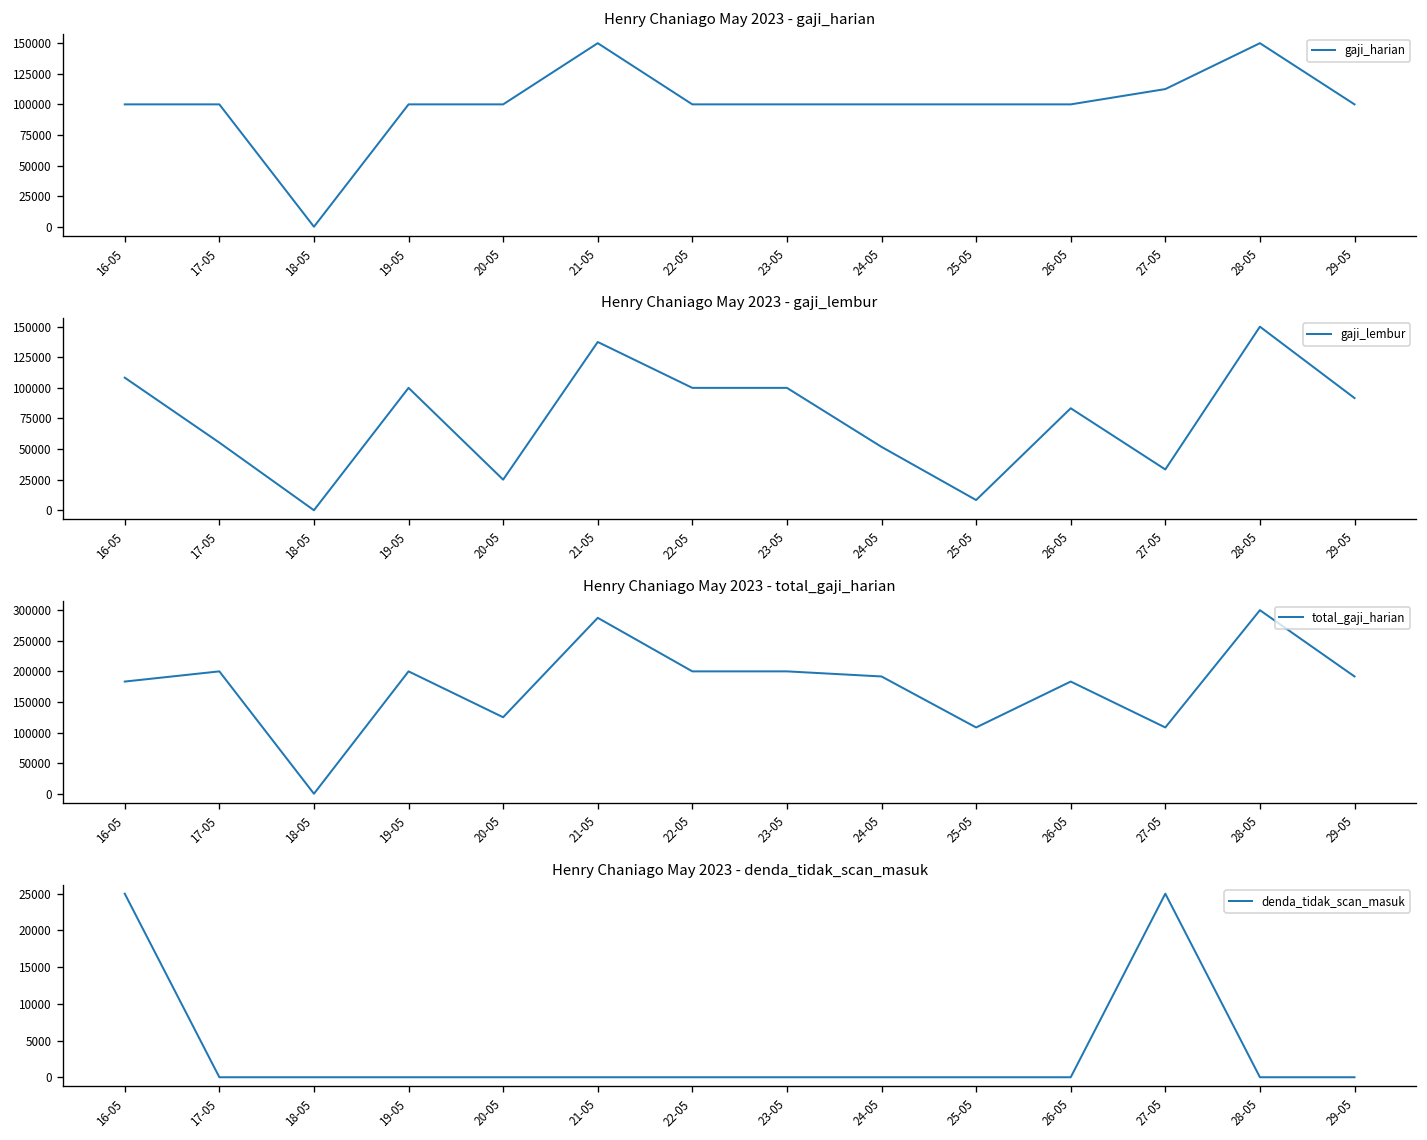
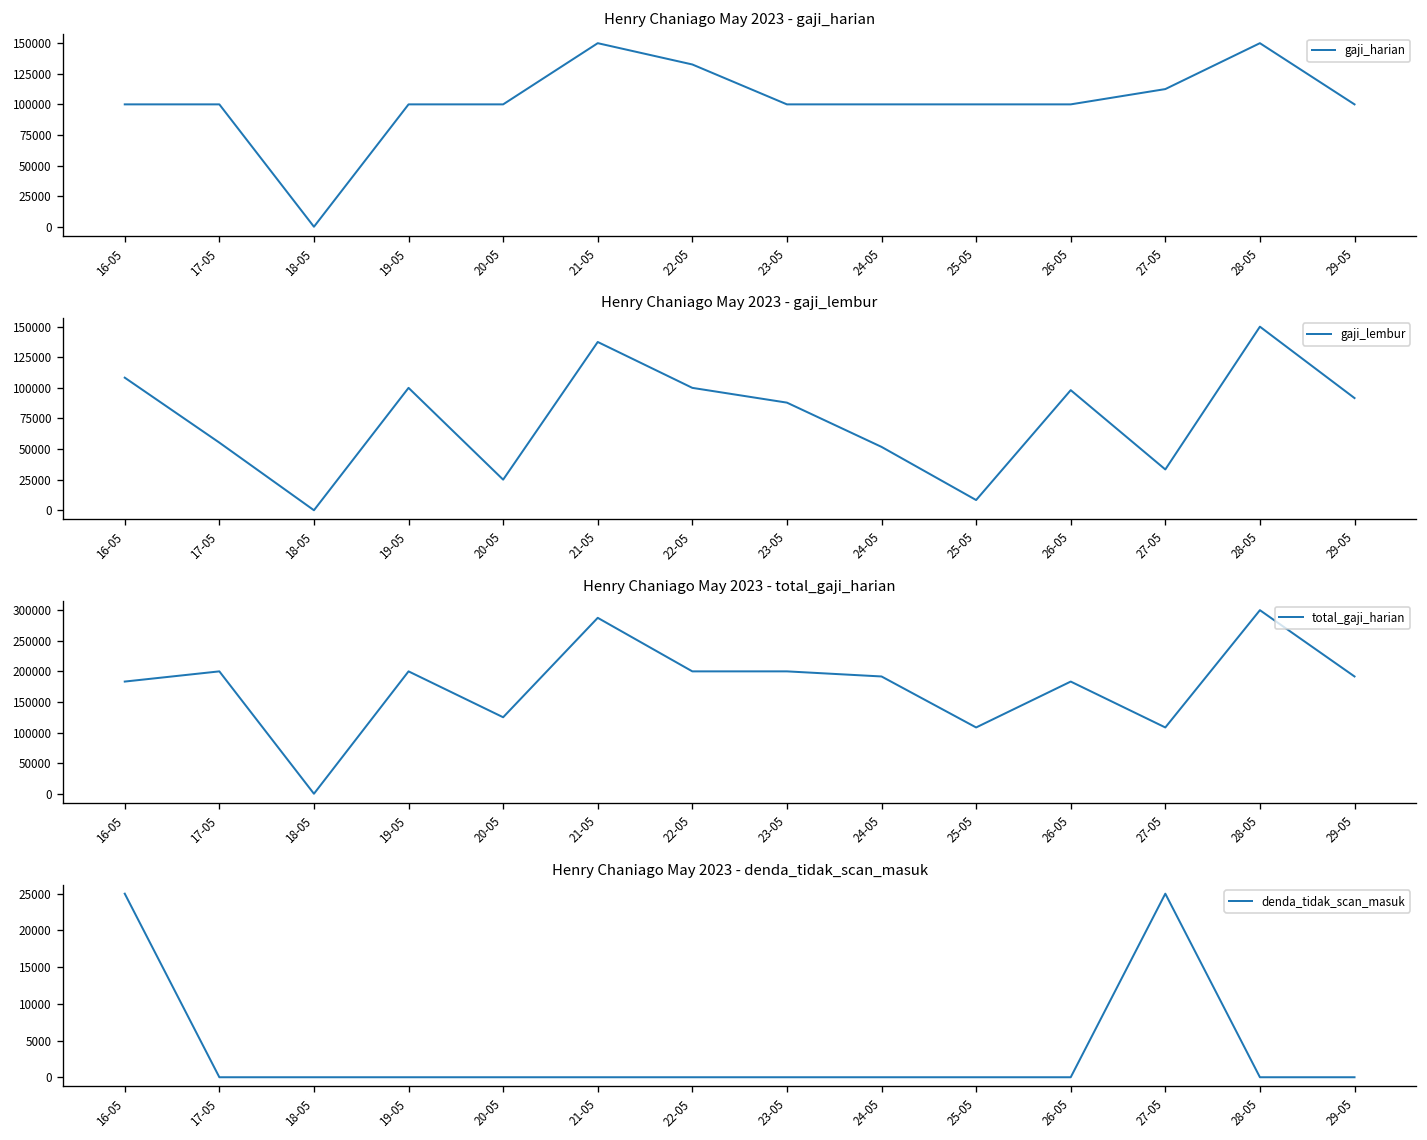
  {
    "Henry Chaniago May 2023 - gaji_harian": {
      "16-05": 100000,
      "17-05": 100000,
      "18-05": 0,
      "19-05": 100000,
      "20-05": 100000,
      "21-05": 150000,
-     "22-05": 100000,
+     "22-05": 133000,
      "23-05": 100000,
      "24-05": 100000,
      "25-05": 100000,
      "26-05": 100000,
      "27-05": 112000,
      "28-05": 150000,
      "29-05": 100000
    },
    "Henry Chaniago May 2023 - gaji_lembur": {
      "16-05": 108000,
      "17-05": 55000,
      "18-05": 0,
      "19-05": 100000,
      "20-05": 25000,
      "21-05": 138000,
      "22-05": 100000,
-     "23-05": 100000,
+     "23-05": 88000,
      "24-05": 52000,
      "25-05": 8000,
-     "26-05": 83000,
+     "26-05": 98000,
      "27-05": 33000,
      "28-05": 150000,
      "29-05": 92000
    },
    "Henry Chaniago May 2023 - total_gaji_harian": {
      "16-05": 180000,
      "17-05": 200000,
      "18-05": 0,
      "19-05": 200000,
      "20-05": 130000,
      "21-05": 290000,
      "22-05": 200000,
      "23-05": 200000,
      "24-05": 190000,
      "25-05": 110000,
      "26-05": 180000,
      "27-05": 110000,
      "28-05": 300000,
      "29-05": 190000
    },
    "Henry Chaniago May 2023 - denda_tidak_scan_masuk": {
      "16-05": 25000,
      "17-05": 0,
      "18-05": 0,
      "19-05": 0,
      "20-05": 0,
      "21-05": 0,
      "22-05": 0,
      "23-05": 0,
      "24-05": 0,
      "25-05": 0,
      "26-05": 0,
      "27-05": 25000,
      "28-05": 0,
      "29-05": 0
    }
  }
